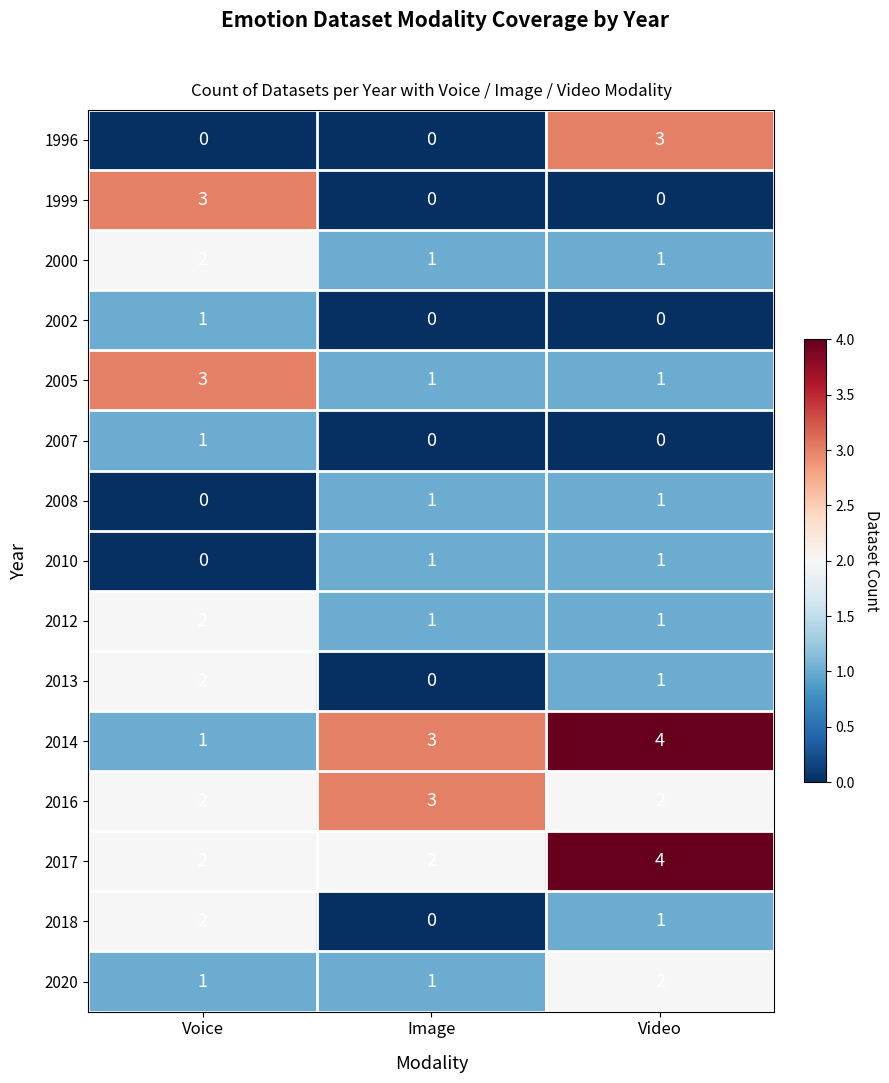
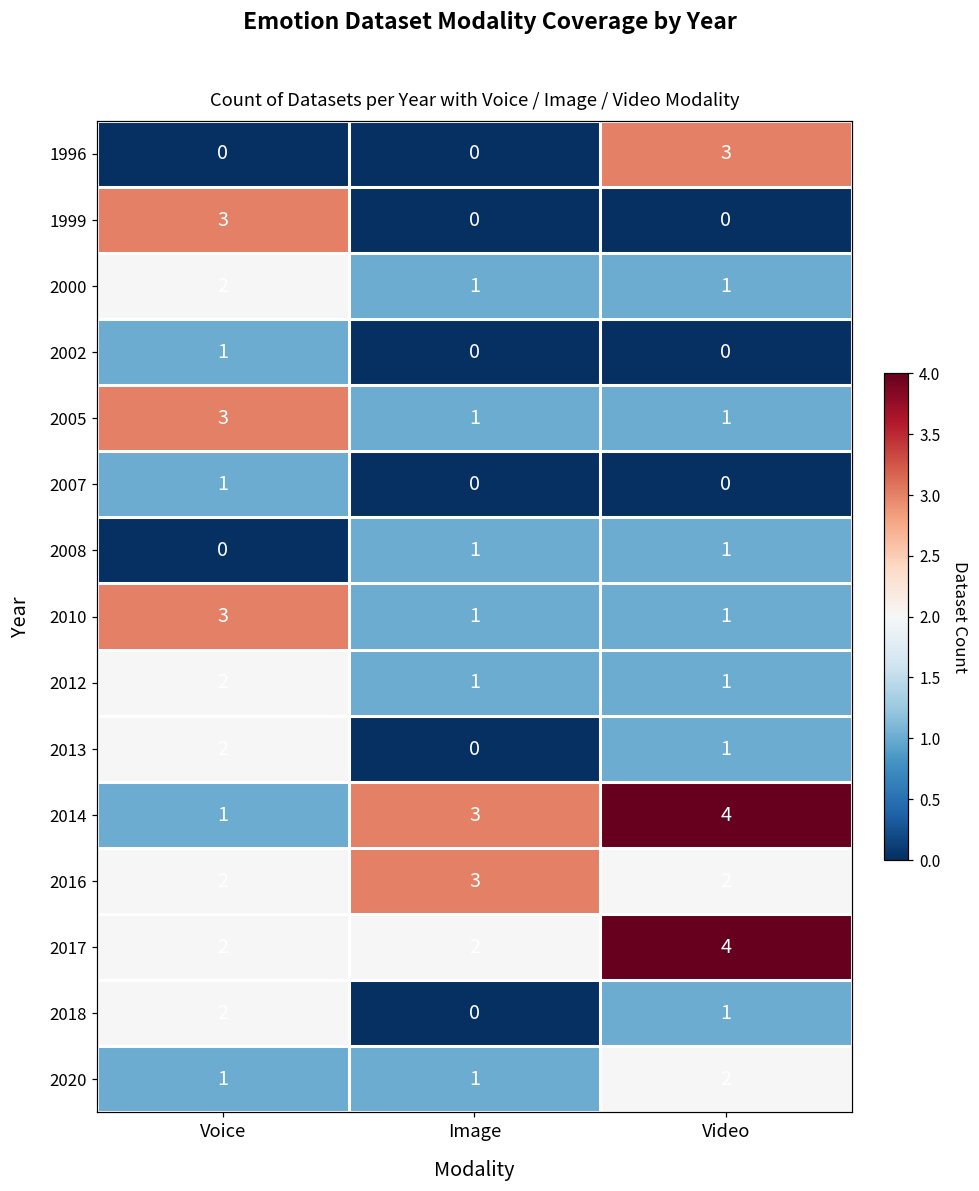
  {
    "1996": {
      "Voice": 0,
      "Image": 0,
      "Video": 3
    },
    "1999": {
      "Voice": 3,
      "Image": 0,
      "Video": 0
    },
    "2000": {
      "Image": 1,
      "Video": 1
    },
    "2002": {
      "Voice": 1,
      "Image": 0,
      "Video": 0
    },
    "2005": {
      "Voice": 3,
      "Image": 1,
      "Video": 1
    },
    "2007": {
      "Voice": 1,
      "Image": 0,
      "Video": 0
    },
    "2008": {
      "Voice": 0,
      "Image": 1,
      "Video": 1
    },
    "2010": {
-     "Voice": 0,
+     "Voice": 3,
      "Image": 1,
      "Video": 1
    },
    "2012": {
      "Image": 1,
      "Video": 1
    },
    "2013": {
      "Image": 0,
      "Video": 1
    },
    "2014": {
      "Voice": 1,
      "Image": 3,
      "Video": 4
    },
    "2016": {
      "Image": 3
    },
    "2017": {
      "Video": 4
    },
    "2018": {
      "Image": 0,
      "Video": 1
    },
    "2020": {
      "Voice": 1,
      "Image": 1
    }
  }
